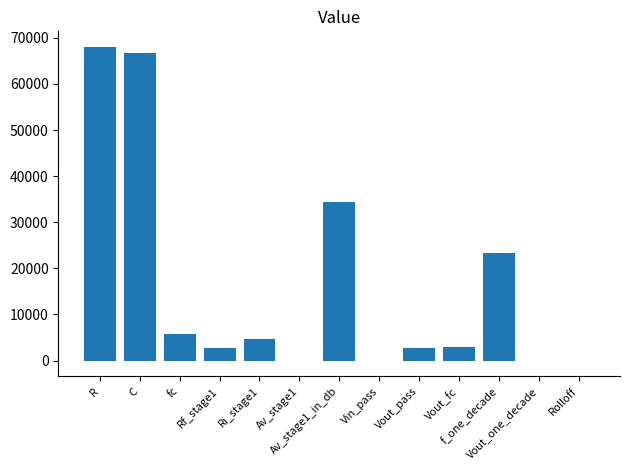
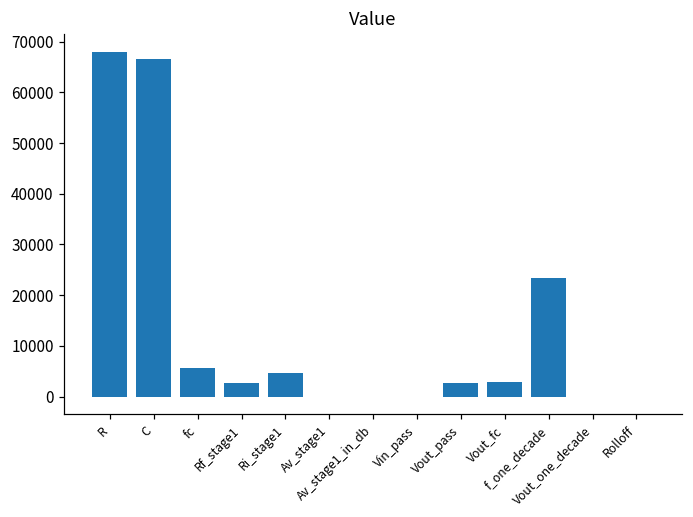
  {
    "R": 68000,
    "C": 67000,
    "fc": 6000,
    "Rf_stage1": 3000,
    "Ri_stage1": 5000,
-   "Av_stage1_in_db": 34000,
+   "Av_stage1_in_db": 0,
    "Vout_pass": 3000,
    "Vout_fc": 3000,
    "f_one_decade": 23000
  }
